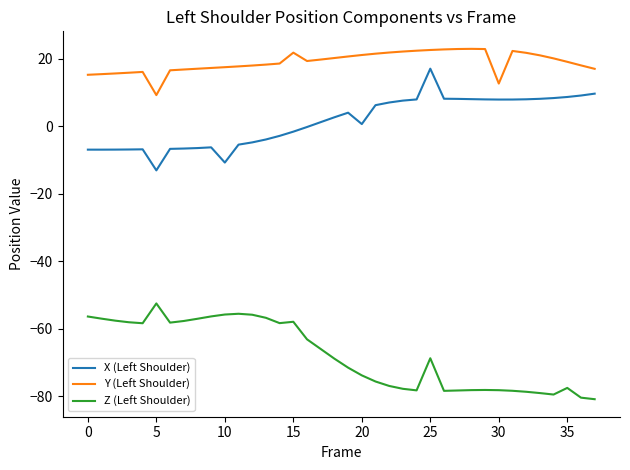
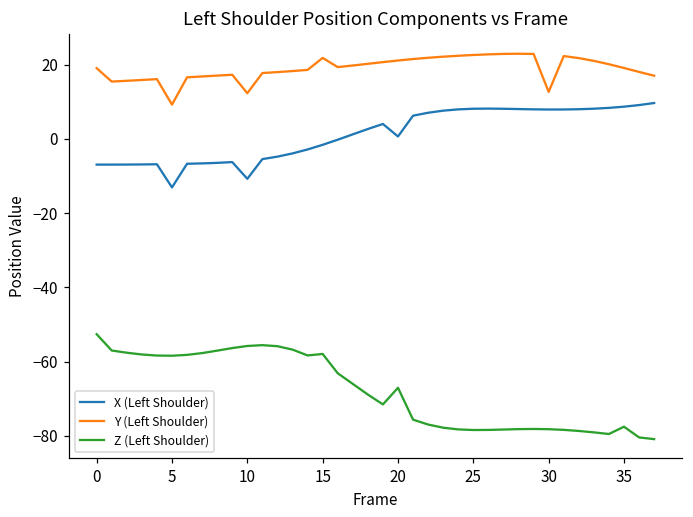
  {
    "X (Left Shoulder)": {
      "0": -7,
      "5": -13,
      "10": -11,
      "15": -2,
      "20": 1,
-     "25": 17,
+     "25": 8,
      "30": 8,
      "35": 9
    },
    "Y (Left Shoulder)": {
-     "0": 15,
+     "0": 19,
      "5": 9,
-     "10": 17,
+     "10": 12,
      "15": 22,
      "20": 21,
      "25": 23,
      "30": 13,
      "35": 19
    },
    "Z (Left Shoulder)": {
-     "0": -56,
-     "5": -53,
+     "0": -53,
+     "5": -58,
      "10": -56,
      "15": -58,
-     "20": -74,
-     "25": -69,
+     "20": -67,
+     "25": -78,
      "30": -78,
      "35": -78
    }
  }
